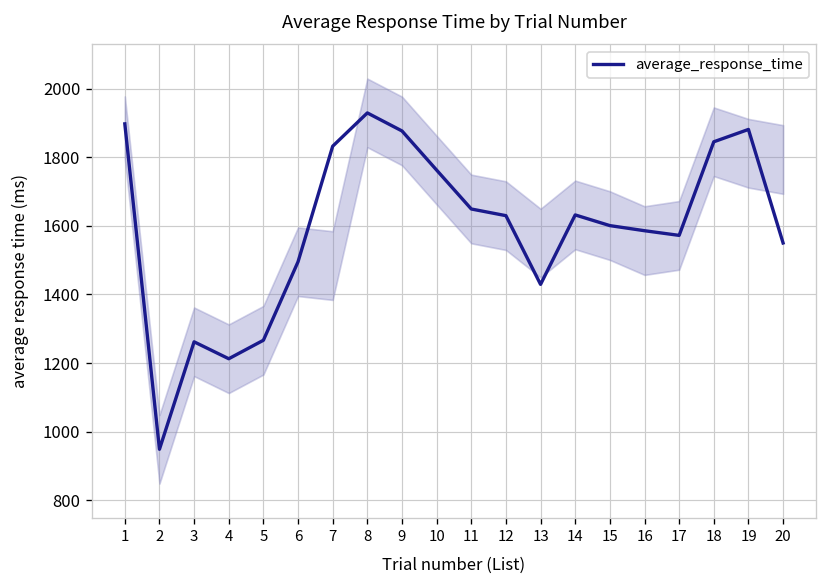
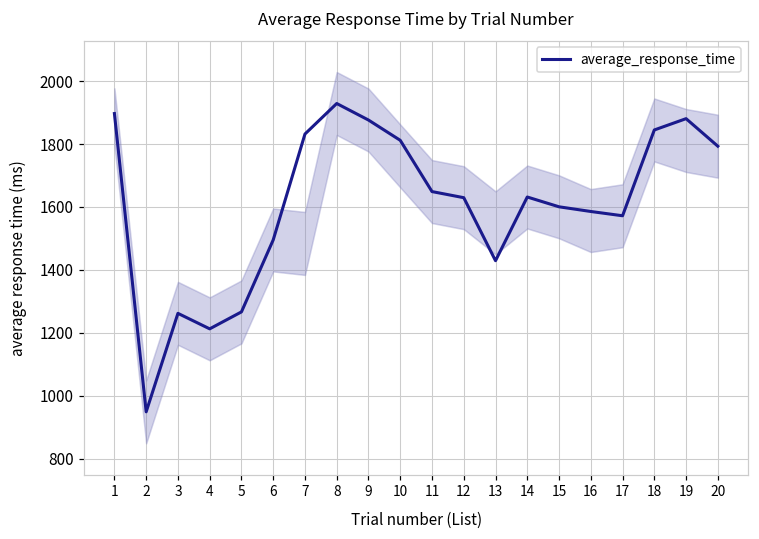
  {
    "average_response_time": {
      "1": 1900,
      "2": 950,
      "3": 1260,
      "4": 1210,
      "5": 1270,
      "6": 1500,
      "7": 1830,
      "8": 1930,
      "9": 1880,
-     "10": 1760,
+     "10": 1810,
      "11": 1650,
      "12": 1630,
      "13": 1430,
      "14": 1630,
      "15": 1600,
      "16": 1590,
      "17": 1570,
      "18": 1840,
      "19": 1880,
-     "20": 1550
+     "20": 1790
    }
  }
